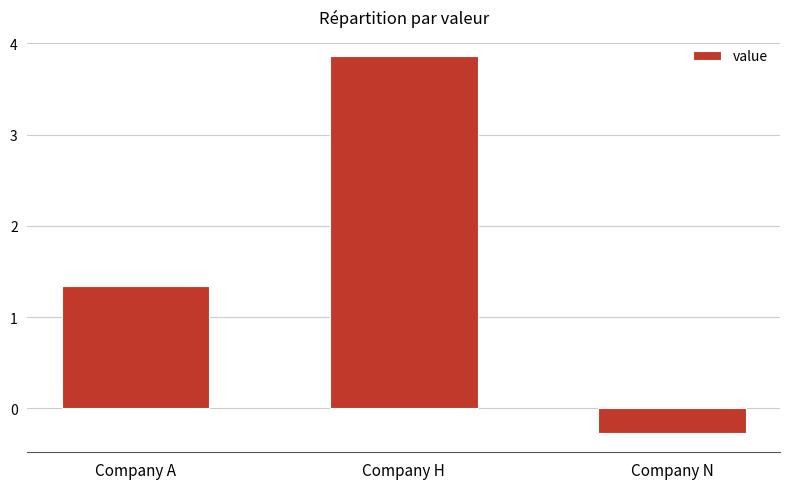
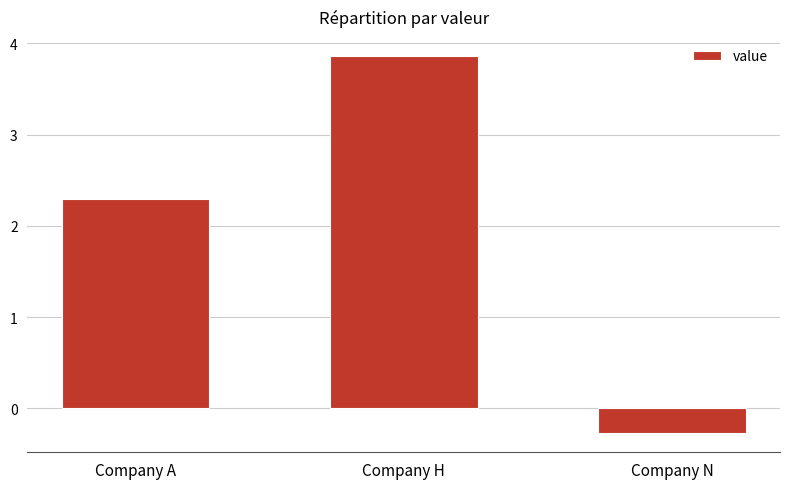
  {
-   "Company A": 1.3,
+   "Company A": 2.3,
    "Company H": 3.9,
    "Company N": -0.3
  }
